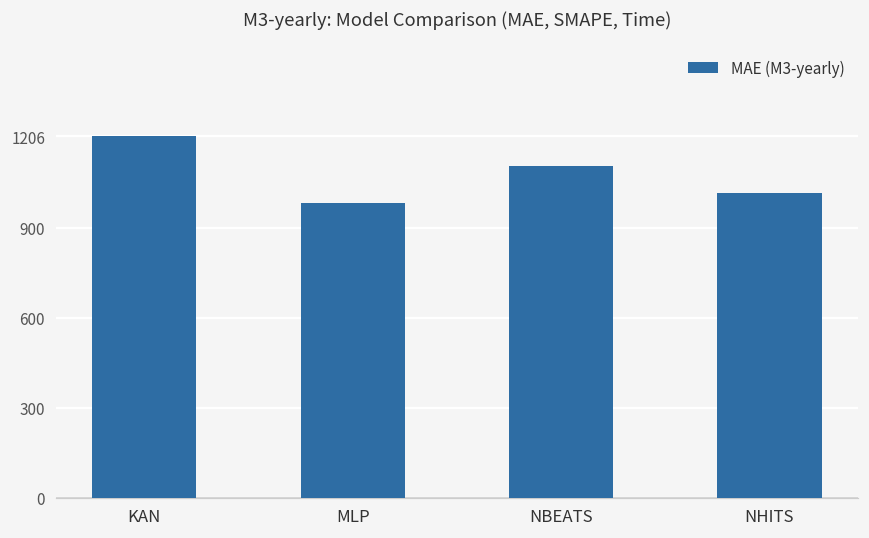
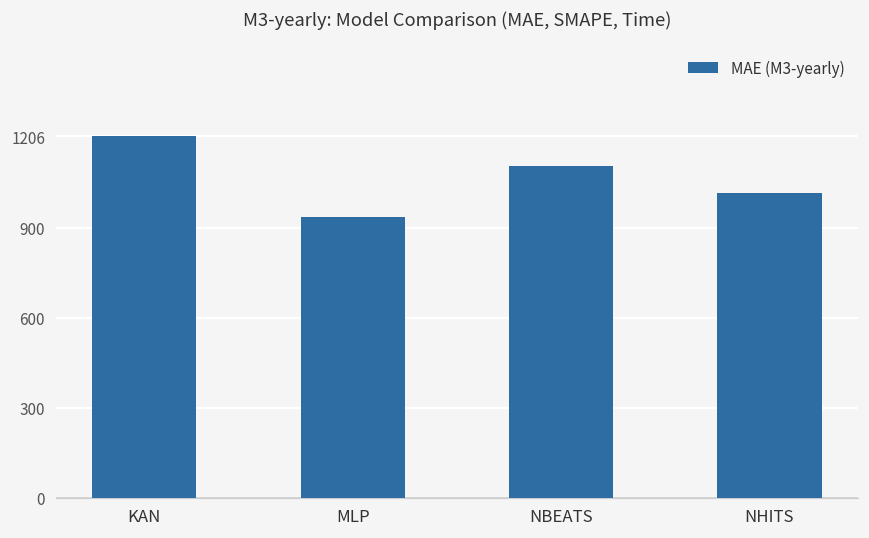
  {
    "KAN": 1210,
-   "MLP": 980,
+   "MLP": 940,
    "NBEATS": 1110,
    "NHITS": 1020
  }
